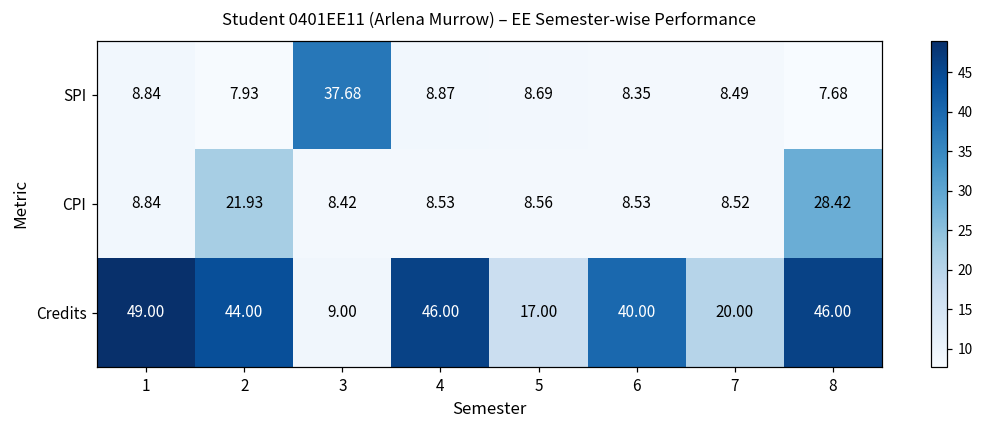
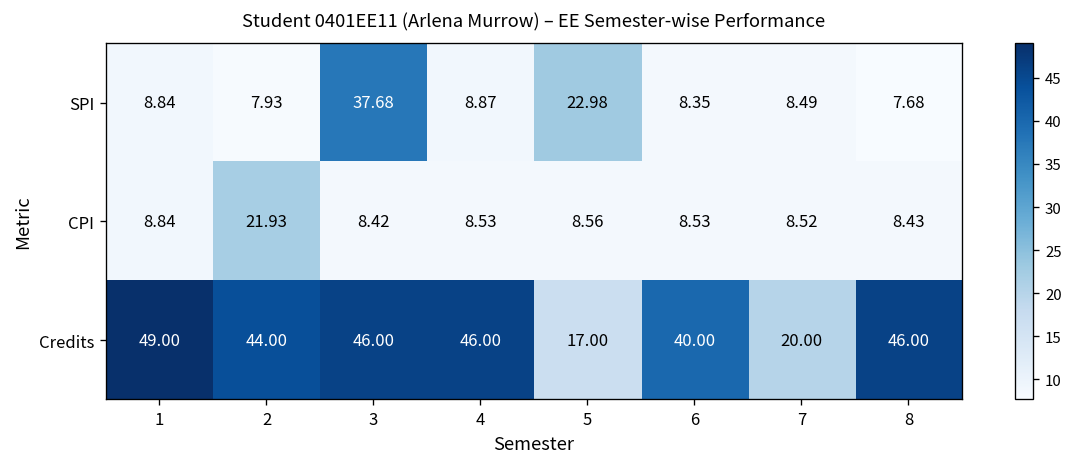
  {
    "SPI": {
      "1": 8.84,
      "2": 7.93,
      "3": 37.68,
      "4": 8.87,
-     "5": 8.69,
+     "5": 22.98,
      "6": 8.35,
      "7": 8.49,
      "8": 7.68
    },
    "CPI": {
      "1": 8.84,
      "2": 21.93,
      "3": 8.42,
      "4": 8.53,
      "5": 8.56,
      "6": 8.53,
      "7": 8.52,
-     "8": 28.42
+     "8": 8.43
    },
    "Credits": {
      "1": 49.00,
      "2": 44.00,
-     "3": 9.00,
+     "3": 46.00,
      "4": 46.00,
      "5": 17.00,
      "6": 40.00,
      "7": 20.00,
      "8": 46.00
    }
  }
